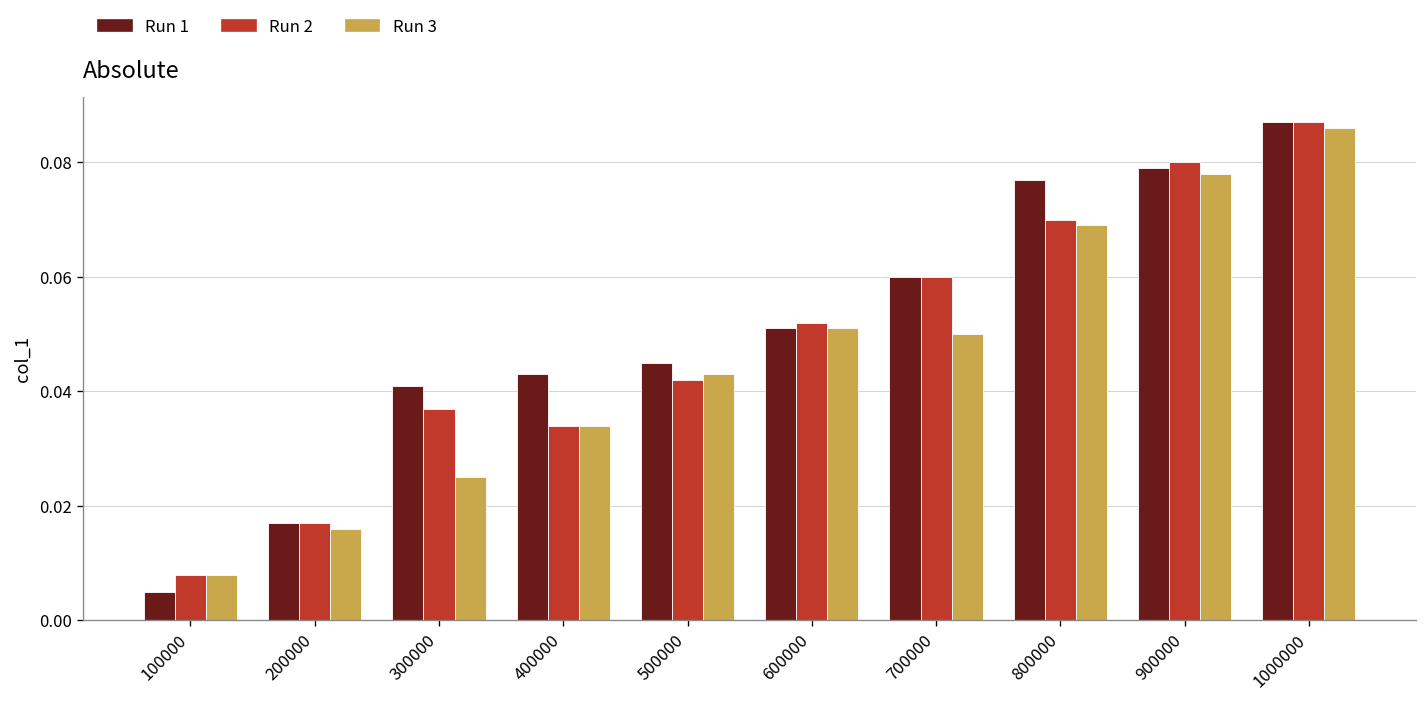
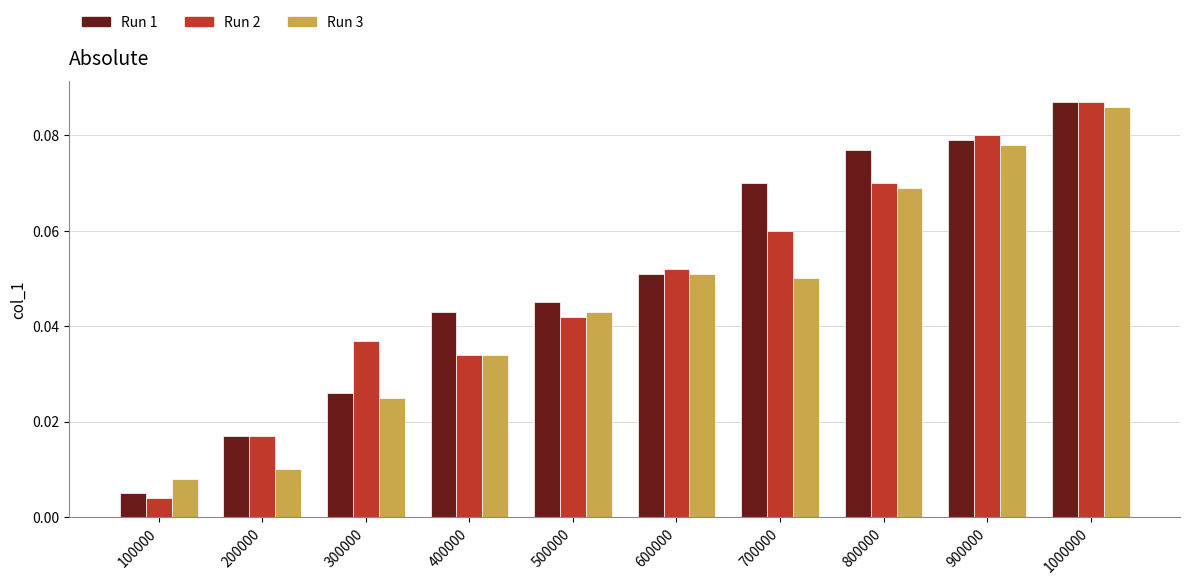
  {
    "Run 1": {
      "100000": 0.005,
      "200000": 0.017,
-     "300000": 0.041,
+     "300000": 0.026,
      "400000": 0.043,
      "500000": 0.045,
      "600000": 0.051,
-     "700000": 0.06,
+     "700000": 0.07,
      "800000": 0.077,
      "900000": 0.079,
      "1000000": 0.087
    },
    "Run 2": {
-     "100000": 0.008,
+     "100000": 0.004,
      "200000": 0.017,
      "300000": 0.037,
      "400000": 0.034,
      "500000": 0.042,
      "600000": 0.052,
      "700000": 0.060,
      "800000": 0.070,
      "900000": 0.080,
      "1000000": 0.087
    },
    "Run 3": {
      "100000": 0.008,
-     "200000": 0.016,
+     "200000": 0.010,
      "300000": 0.025,
      "400000": 0.034,
      "500000": 0.043,
      "600000": 0.051,
      "700000": 0.050,
      "800000": 0.069,
      "900000": 0.078,
      "1000000": 0.086
    }
  }
